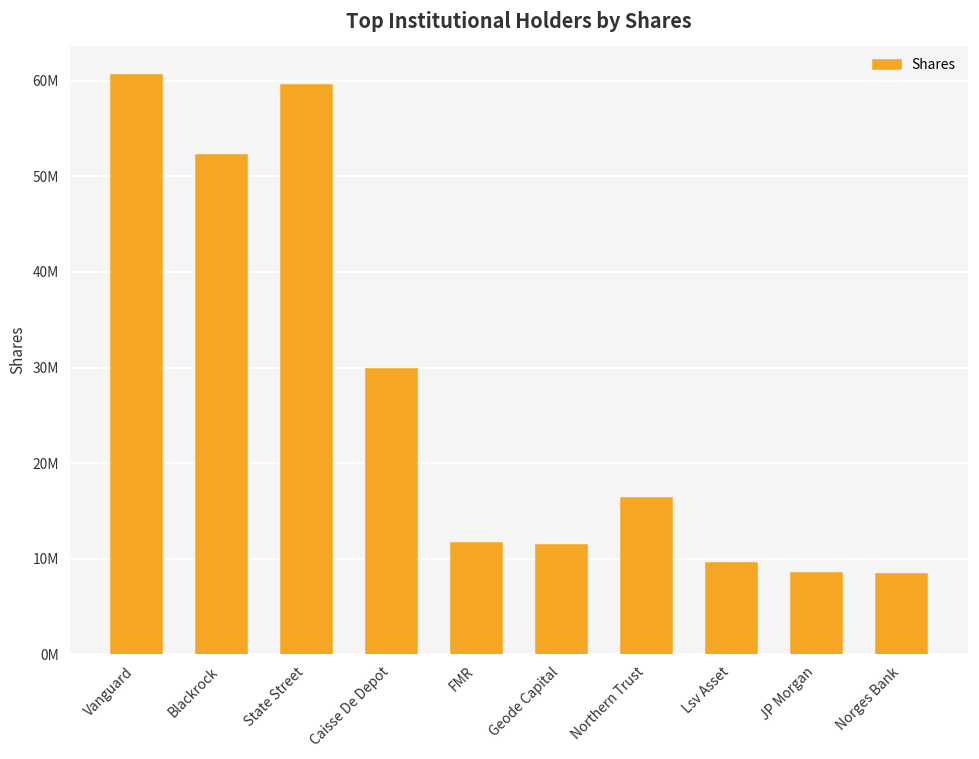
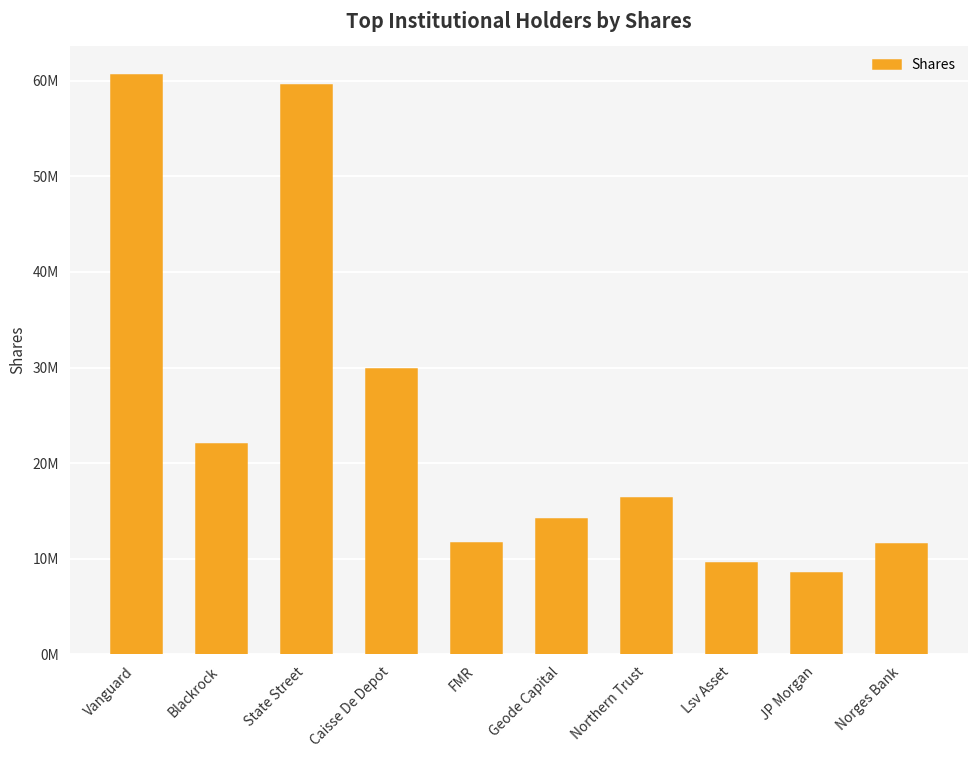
  {
    "Vanguard": 61000000,
-   "Blackrock": 52000000,
+   "Blackrock": 22000000,
    "State Street": 60000000,
    "Caisse De Depot": 30000000,
    "FMR": 12000000,
-   "Geode Capital": 11000000,
+   "Geode Capital": 14000000,
    "Northern Trust": 16000000,
    "Lsv Asset": 10000000,
    "JP Morgan": 9000000,
-   "Norges Bank": 8000000
+   "Norges Bank": 11000000
  }
